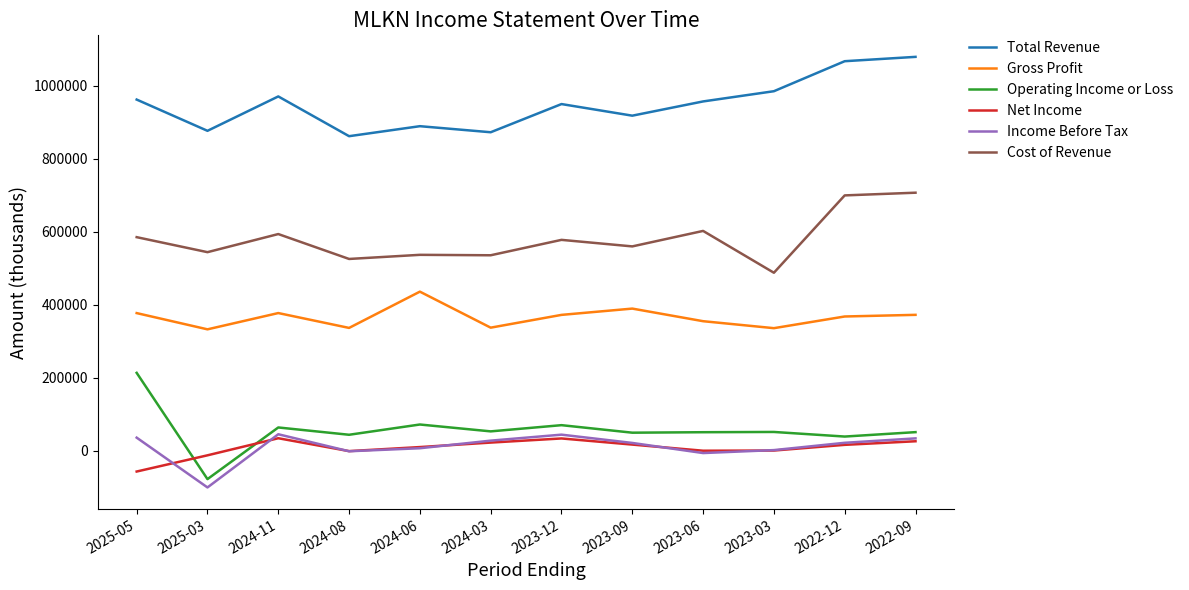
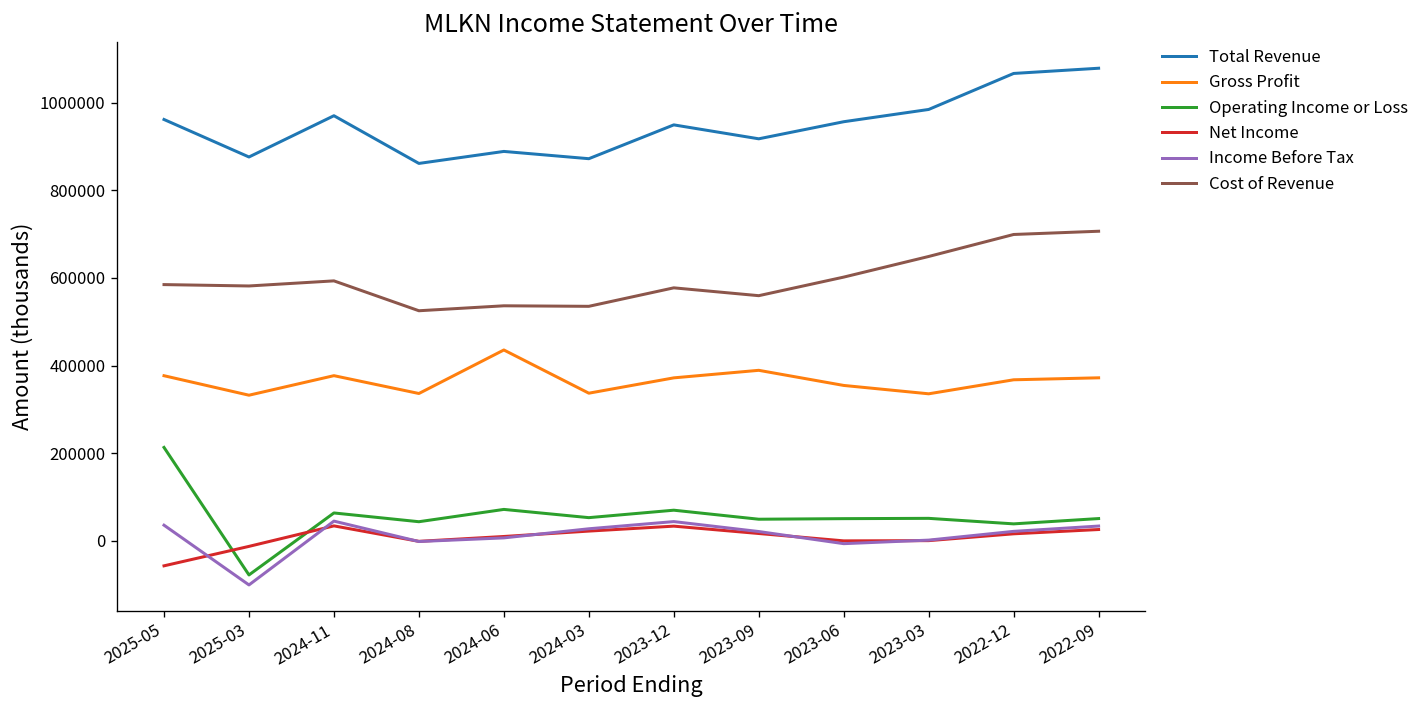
  {
    "Total Revenue": {
      "2025-05": 960000,
      "2025-03": 880000,
      "2024-11": 970000,
      "2024-08": 860000,
      "2024-06": 890000,
      "2024-03": 870000,
      "2023-12": 950000,
      "2023-09": 920000,
      "2023-06": 960000,
      "2023-03": 980000,
      "2022-12": 1070000,
      "2022-09": 1080000
    },
    "Gross Profit": {
      "2025-05": 380000,
      "2025-03": 330000,
      "2024-11": 380000,
      "2024-08": 340000,
      "2024-06": 440000,
      "2024-03": 340000,
      "2023-12": 370000,
      "2023-09": 390000,
      "2023-06": 350000,
      "2023-03": 340000,
      "2022-12": 370000,
      "2022-09": 370000
    },
    "Operating Income or Loss": {
      "2025-05": 210000,
      "2025-03": -80000,
      "2024-11": 60000,
      "2024-08": 40000,
      "2024-06": 70000,
      "2024-03": 50000,
      "2023-12": 70000,
      "2023-09": 50000,
      "2023-06": 50000,
      "2023-03": 50000,
      "2022-12": 40000,
      "2022-09": 50000
    },
    "Net Income": {
      "2025-05": -60000,
      "2025-03": -10000,
      "2024-11": 30000,
      "2023-12": 30000,
      "2022-09": 30000
    },
    "Income Before Tax": {
      "2025-05": 40000,
      "2025-03": -100000,
      "2024-11": 50000,
      "2023-12": 40000,
      "2022-09": 30000
    },
    "Cost of Revenue": {
      "2025-05": 580000,
-     "2025-03": 540000,
+     "2025-03": 580000,
      "2024-11": 590000,
      "2024-08": 530000,
      "2024-06": 540000,
      "2024-03": 540000,
      "2023-12": 580000,
      "2023-09": 560000,
      "2023-06": 600000,
-     "2023-03": 490000,
+     "2023-03": 650000,
      "2022-12": 700000,
      "2022-09": 710000
    }
  }
